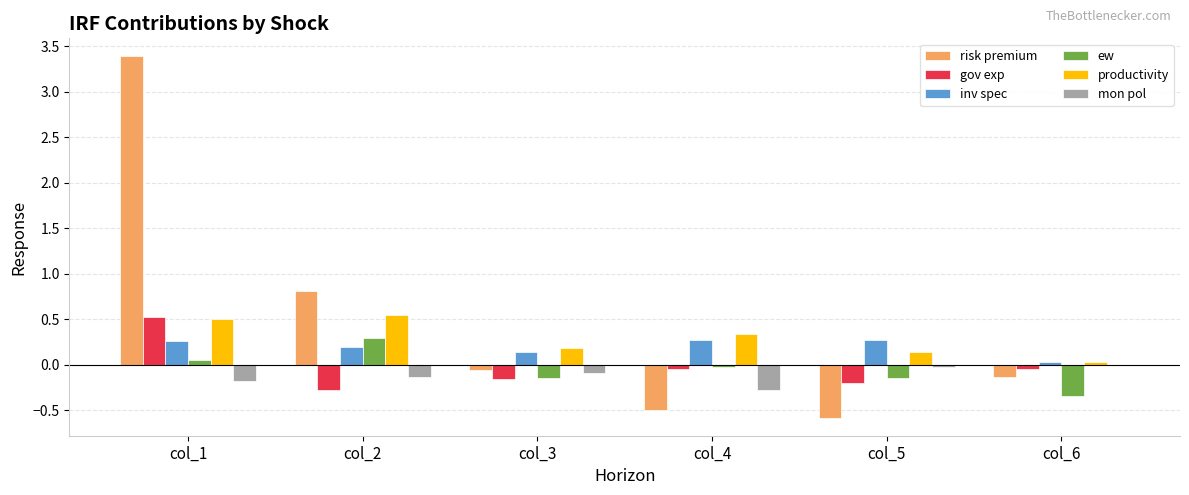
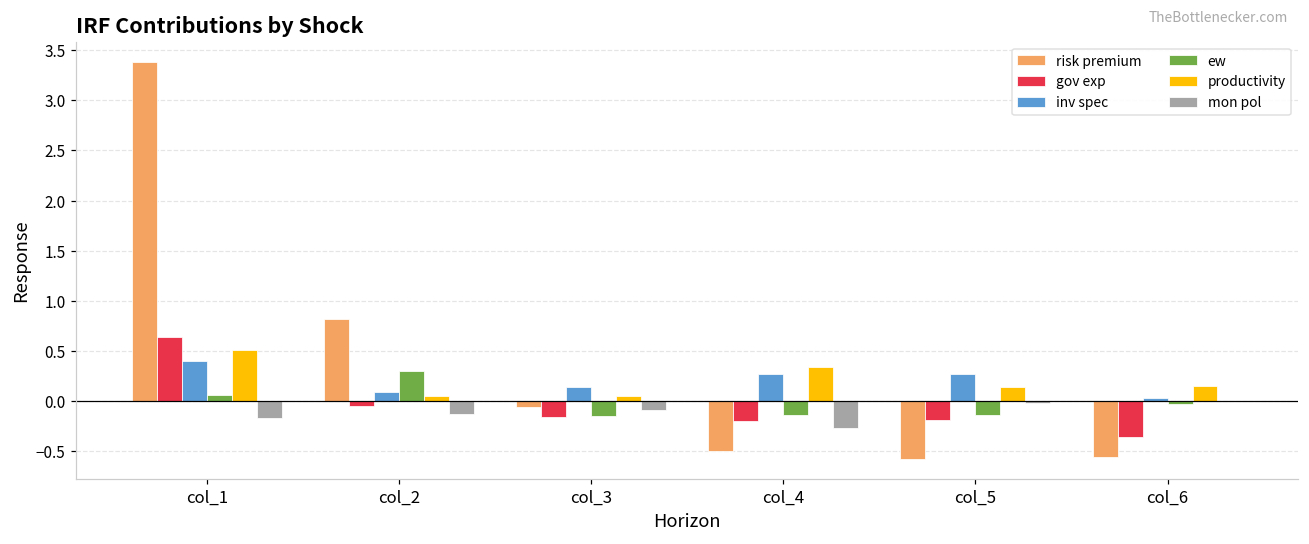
  {
    "risk premium": {
      "col_1": 3.4,
      "col_2": 0.8,
      "col_3": -0.1,
      "col_4": -0.5,
      "col_5": -0.6,
-     "col_6": -0.1
+     "col_6": -0.6
    },
    "gov exp": {
-     "col_1": 0.5,
-     "col_2": -0.3,
+     "col_1": 0.6,
+     "col_2": -0.1,
      "col_3": -0.2,
-     "col_4": 0.0,
+     "col_4": -0.2,
      "col_5": -0.2,
-     "col_6": 0.0
+     "col_6": -0.4
    },
    "inv spec": {
-     "col_1": 0.3,
-     "col_2": 0.2,
+     "col_1": 0.4,
+     "col_2": 0.1,
      "col_3": 0.1,
      "col_4": 0.3,
      "col_5": 0.3
    },
    "ew": {
      "col_1": 0.1,
      "col_2": 0.3,
      "col_3": -0.1,
-     "col_4": 0.0,
+     "col_4": -0.1,
      "col_5": -0.1,
-     "col_6": -0.3
+     "col_6": 0.0
    },
    "productivity": {
      "col_1": 0.5,
-     "col_2": 0.6,
-     "col_3": 0.2,
+     "col_2": 0.1,
+     "col_3": 0.0,
      "col_4": 0.3,
      "col_5": 0.1,
-     "col_6": 0.0
+     "col_6": 0.1
    },
    "mon pol": {
      "col_1": -0.2,
      "col_2": -0.1,
      "col_3": -0.1,
      "col_4": -0.3
    }
  }
